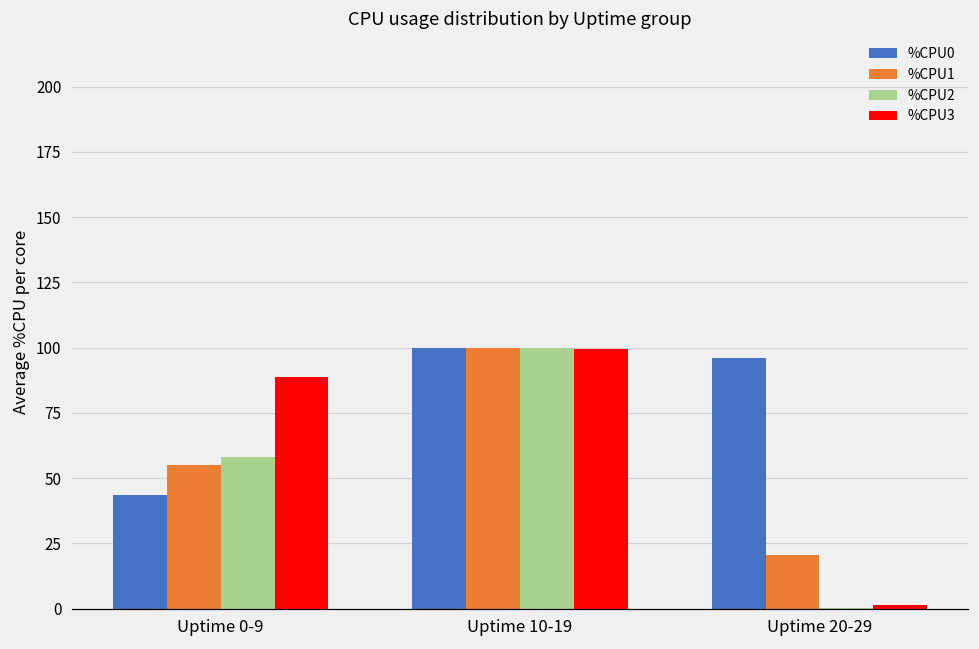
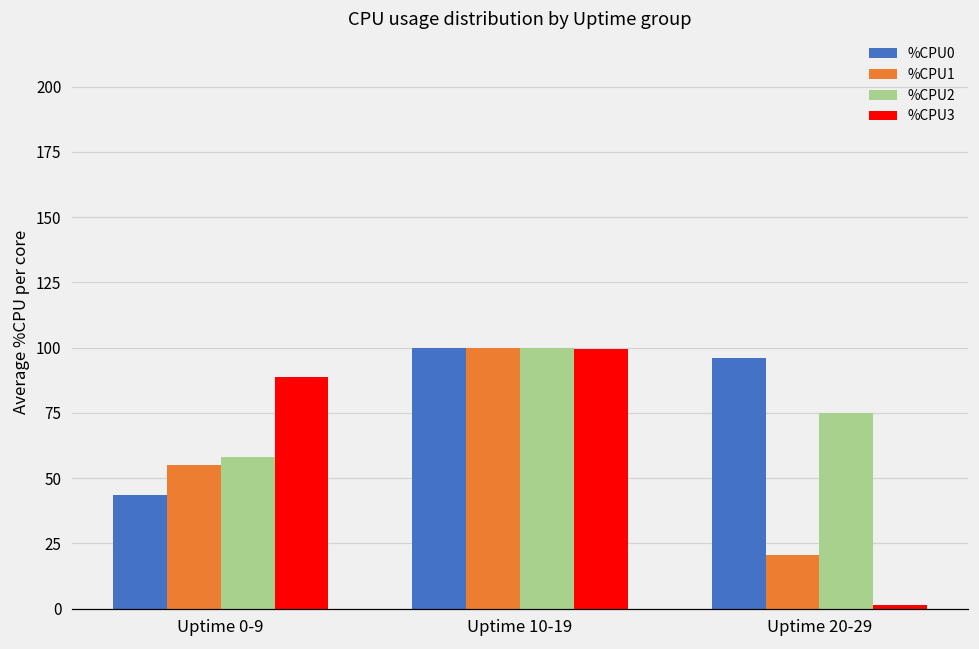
  {
    "%CPU0": {
      "Uptime 0-9": 44,
      "Uptime 10-19": 100,
      "Uptime 20-29": 96
    },
    "%CPU1": {
      "Uptime 0-9": 55,
      "Uptime 10-19": 100,
      "Uptime 20-29": 21
    },
    "%CPU2": {
      "Uptime 0-9": 58,
      "Uptime 10-19": 100,
-     "Uptime 20-29": 0
+     "Uptime 20-29": 75
    },
    "%CPU3": {
      "Uptime 0-9": 89,
      "Uptime 10-19": 100,
      "Uptime 20-29": 2
    }
  }
